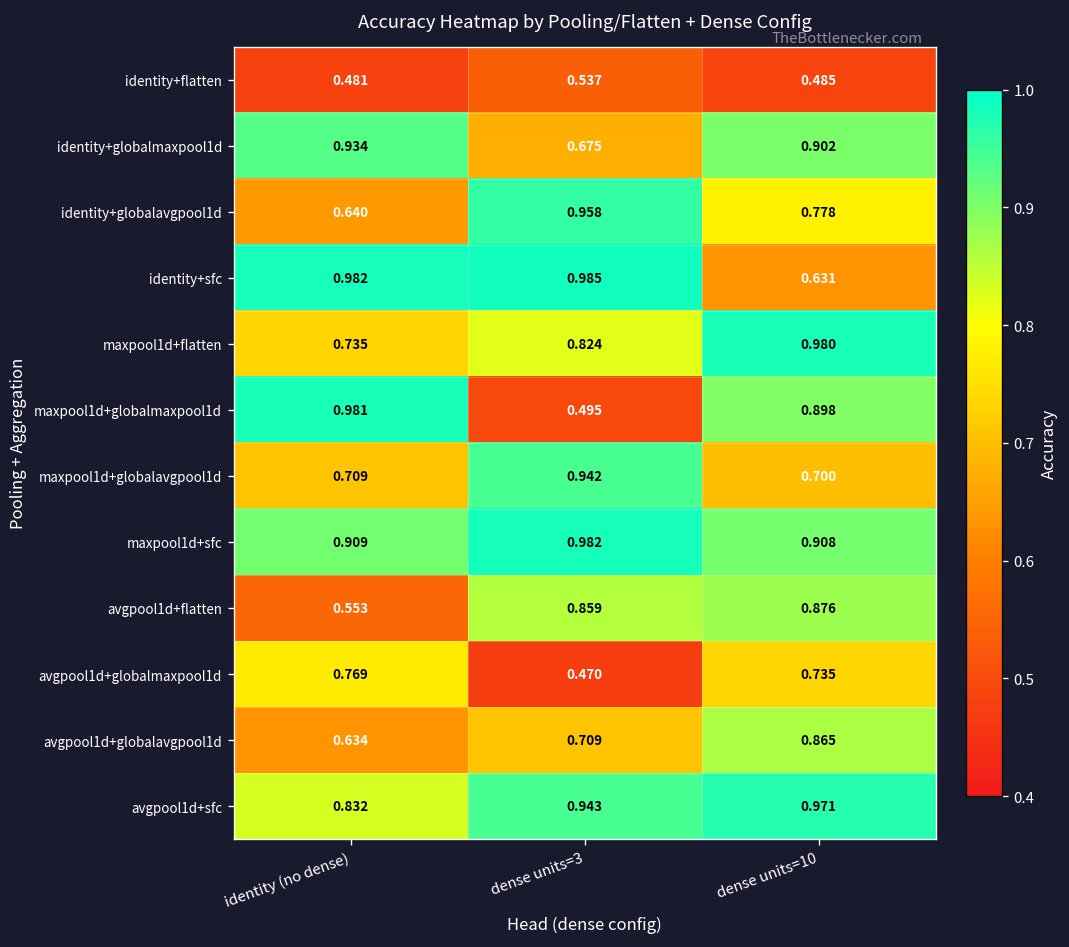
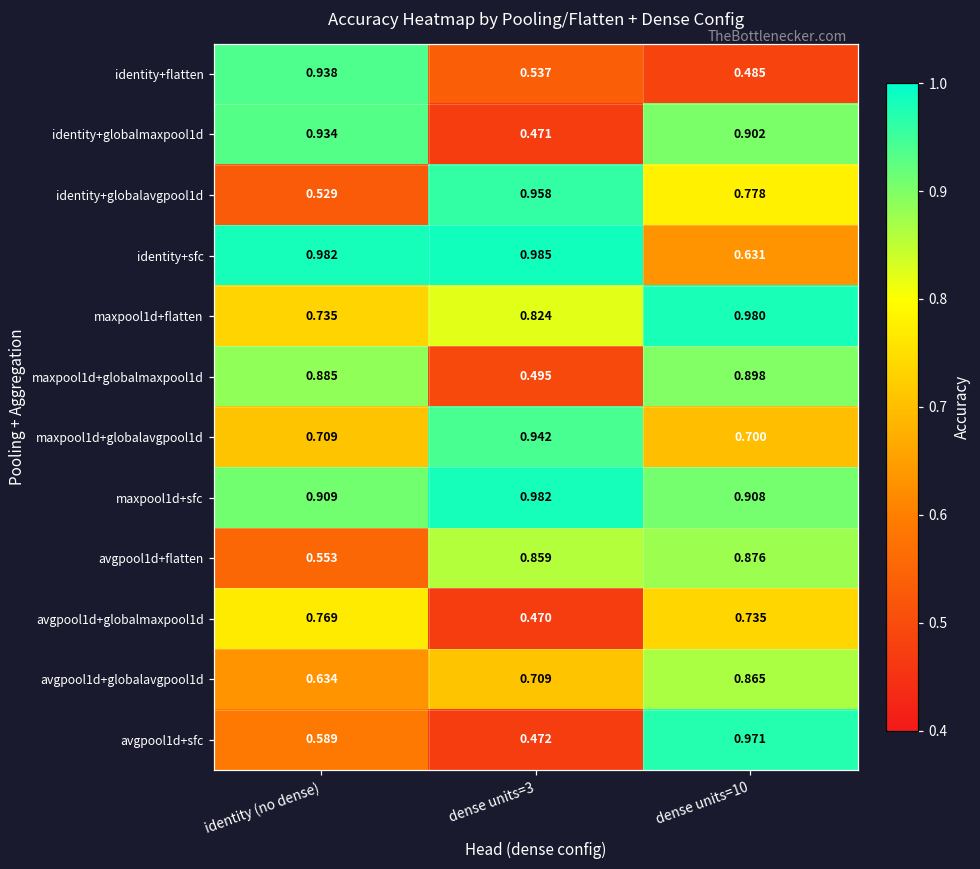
  {
    "identity+flatten": {
-     "identity (no dense)": 0.481,
+     "identity (no dense)": 0.938,
      "dense units=3": 0.537,
      "dense units=10": 0.485
    },
    "identity+globalmaxpool1d": {
      "identity (no dense)": 0.934,
-     "dense units=3": 0.675,
+     "dense units=3": 0.471,
      "dense units=10": 0.902
    },
    "identity+globalavgpool1d": {
-     "identity (no dense)": 0.640,
+     "identity (no dense)": 0.529,
      "dense units=3": 0.958,
      "dense units=10": 0.778
    },
    "identity+sfc": {
      "identity (no dense)": 0.982,
      "dense units=3": 0.985,
      "dense units=10": 0.631
    },
    "maxpool1d+flatten": {
      "identity (no dense)": 0.735,
      "dense units=3": 0.824,
      "dense units=10": 0.980
    },
    "maxpool1d+globalmaxpool1d": {
-     "identity (no dense)": 0.981,
+     "identity (no dense)": 0.885,
      "dense units=3": 0.495,
      "dense units=10": 0.898
    },
    "maxpool1d+globalavgpool1d": {
      "identity (no dense)": 0.709,
      "dense units=3": 0.942,
      "dense units=10": 0.700
    },
    "maxpool1d+sfc": {
      "identity (no dense)": 0.909,
      "dense units=3": 0.982,
      "dense units=10": 0.908
    },
    "avgpool1d+flatten": {
      "identity (no dense)": 0.553,
      "dense units=3": 0.859,
      "dense units=10": 0.876
    },
    "avgpool1d+globalmaxpool1d": {
      "identity (no dense)": 0.769,
      "dense units=3": 0.470,
      "dense units=10": 0.735
    },
    "avgpool1d+globalavgpool1d": {
      "identity (no dense)": 0.634,
      "dense units=3": 0.709,
      "dense units=10": 0.865
    },
    "avgpool1d+sfc": {
-     "identity (no dense)": 0.832,
-     "dense units=3": 0.943,
+     "identity (no dense)": 0.589,
+     "dense units=3": 0.472,
      "dense units=10": 0.971
    }
  }
